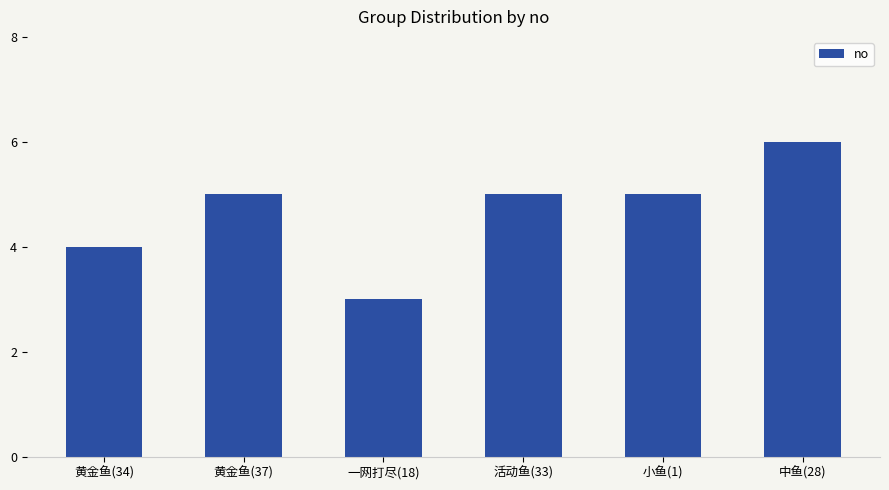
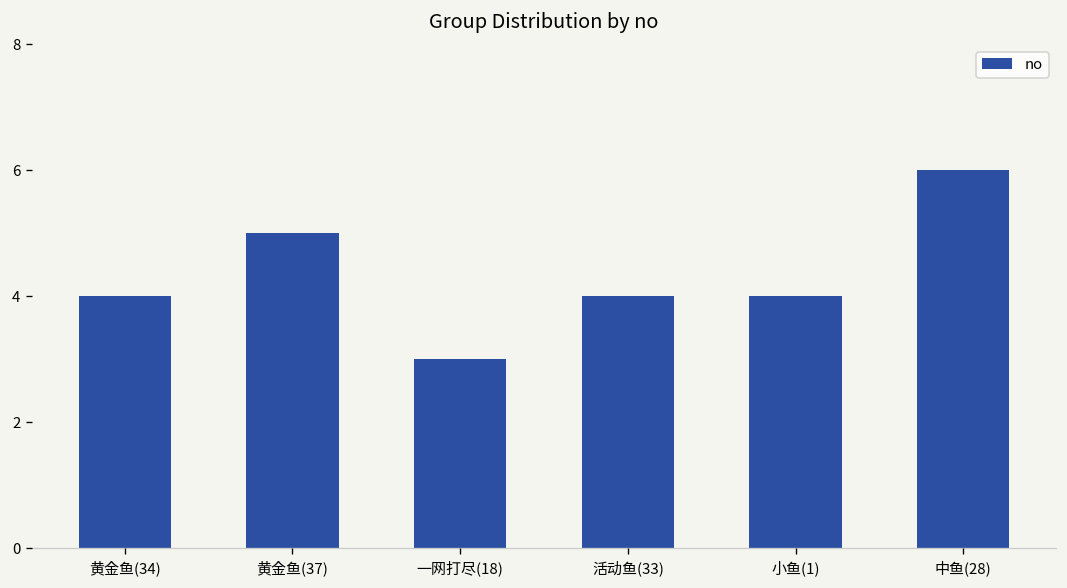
  {
    "黄金鱼(34)": 4,
    "黄金鱼(37)": 5,
    "一网打尽(18)": 3,
-   "活动鱼(33)": 5,
-   "小鱼(1)": 5,
+   "活动鱼(33)": 4,
+   "小鱼(1)": 4,
    "中鱼(28)": 6
  }
